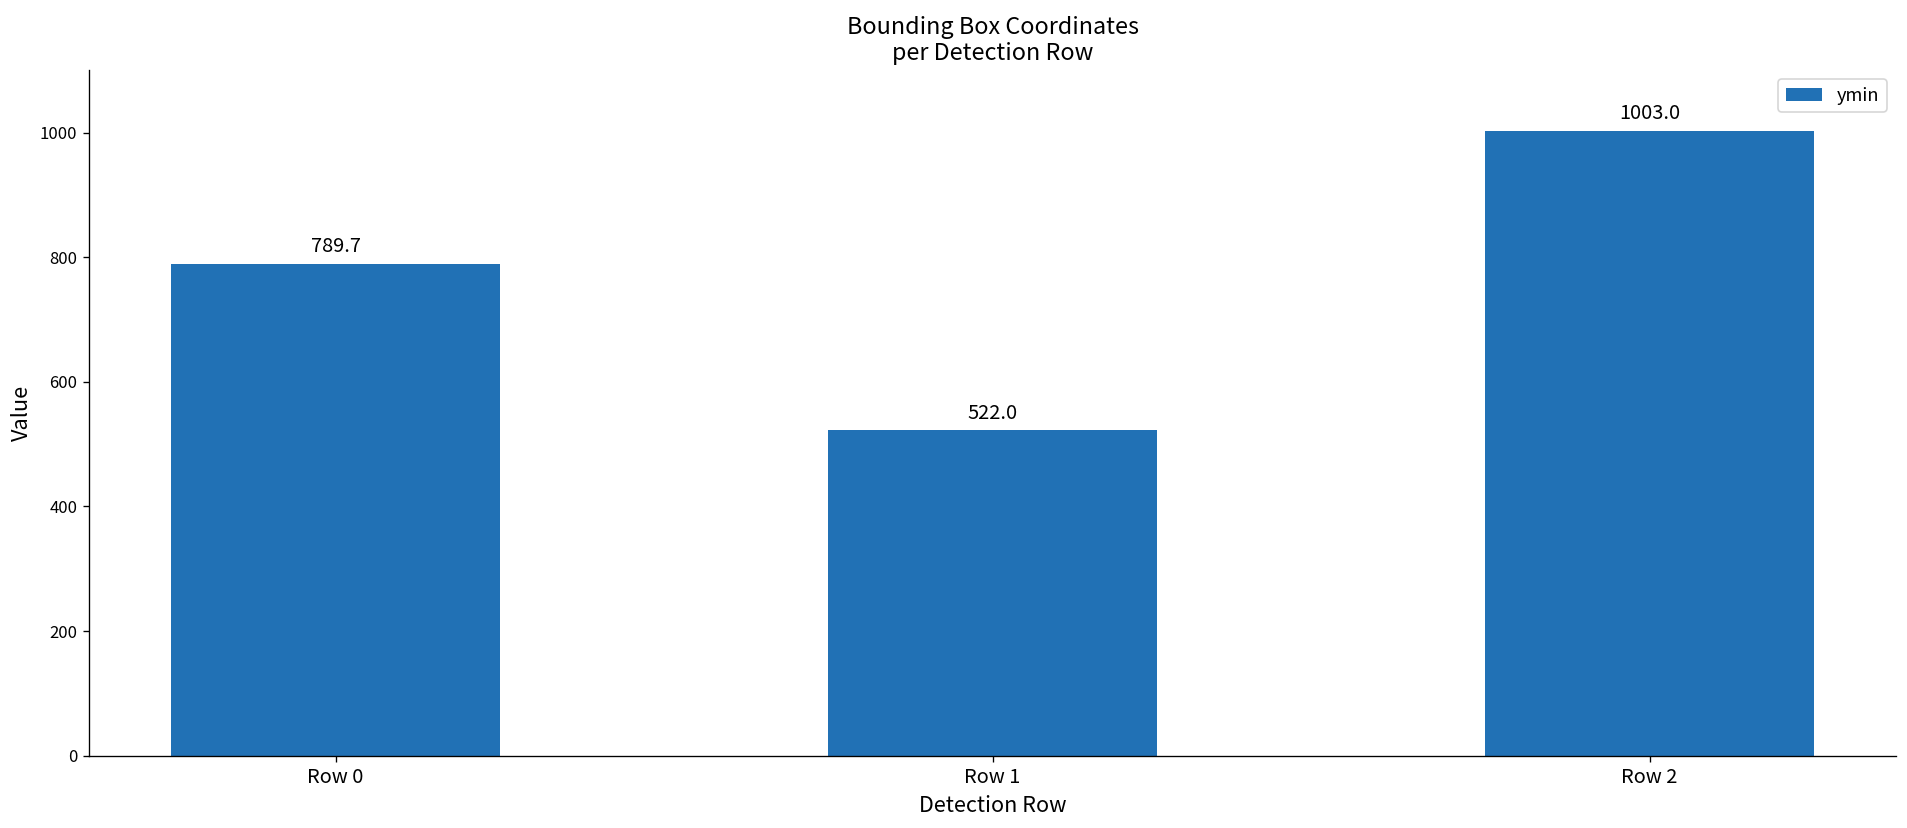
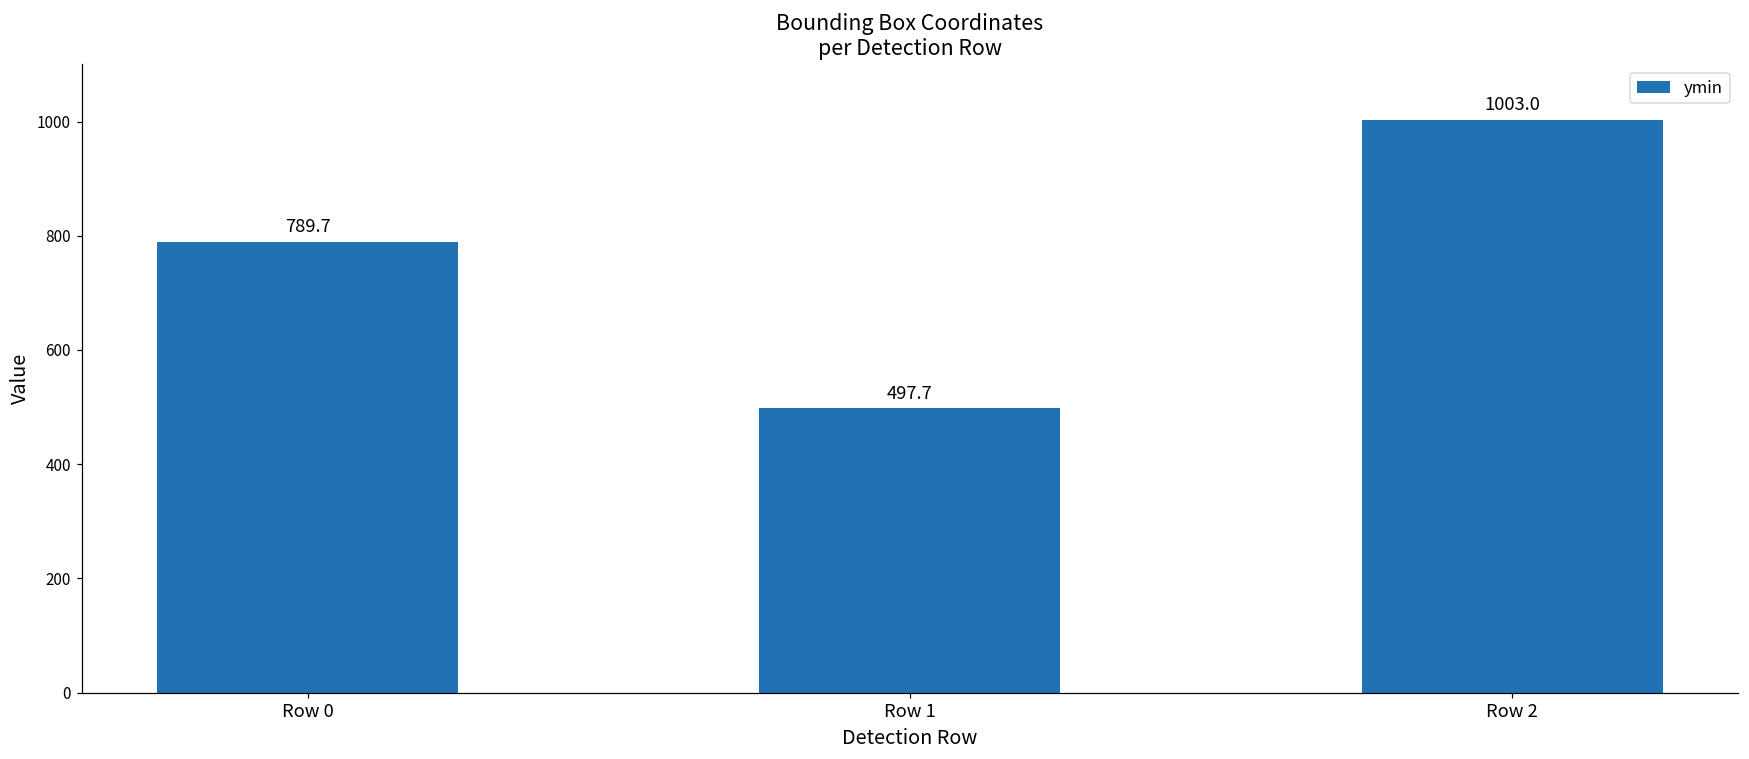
  {
    "Row 0": 789.7,
-   "Row 1": 522.0,
+   "Row 1": 497.7,
    "Row 2": 1003.0
  }
